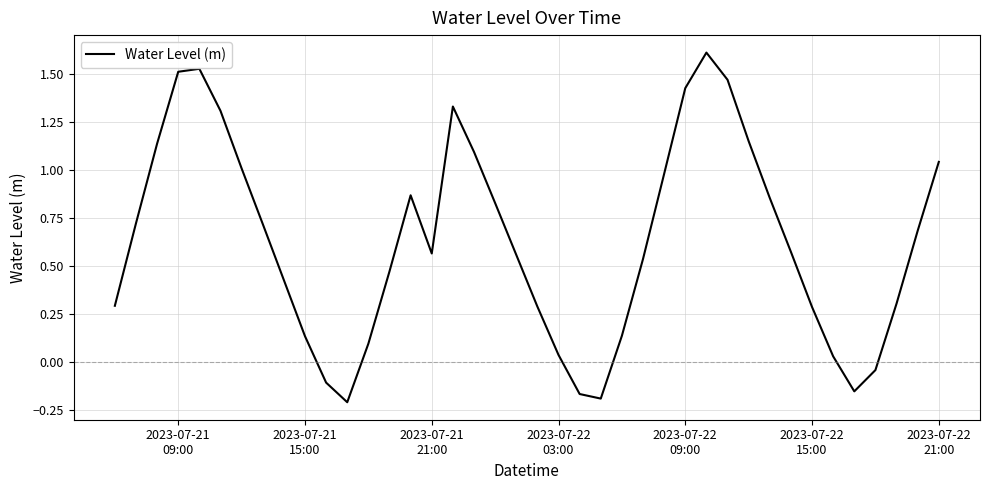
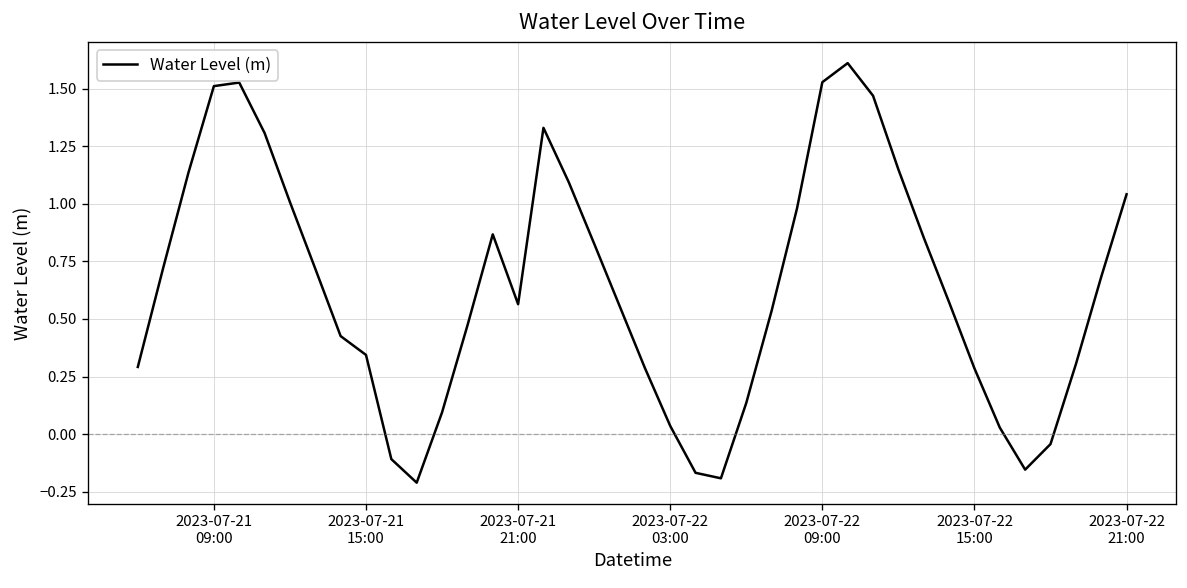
  {
    "2023-07-21 09:00": 1.51,
-   "2023-07-21 15:00": 0.13,
+   "2023-07-21 15:00": 0.34,
    "2023-07-21 21:00": 0.56,
    "2023-07-22 03:00": 0.04,
-   "2023-07-22 09:00": 1.43,
+   "2023-07-22 09:00": 1.53,
    "2023-07-22 15:00": 0.29,
    "2023-07-22 21:00": 1.04
  }
